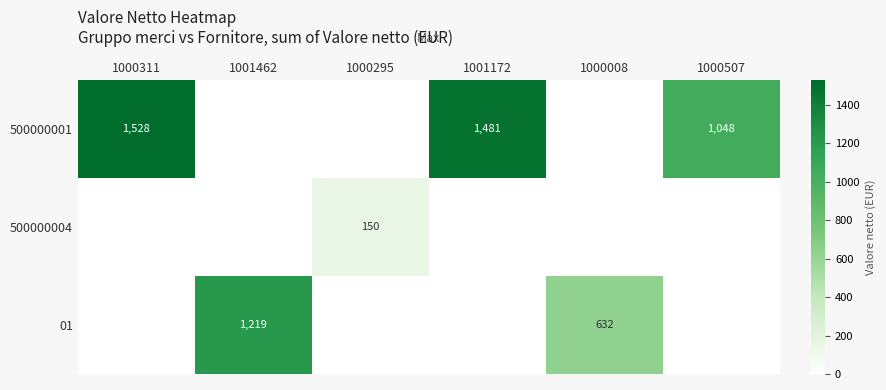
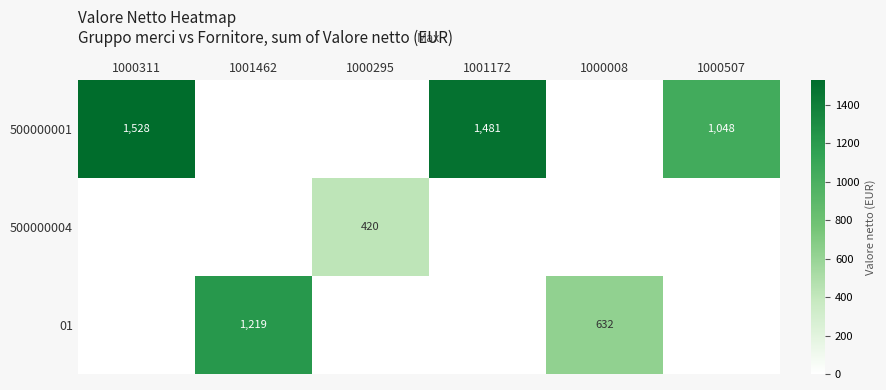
  {
    "500000001": {
      "1000311": "1,528",
      "1001172": "1,481",
      "1000507": "1,048"
    },
    "500000004": {
-     "1000295": "150"
+     "1000295": "420"
    },
    "01": {
      "1001462": "1,219",
      "1000008": "632"
    }
  }
